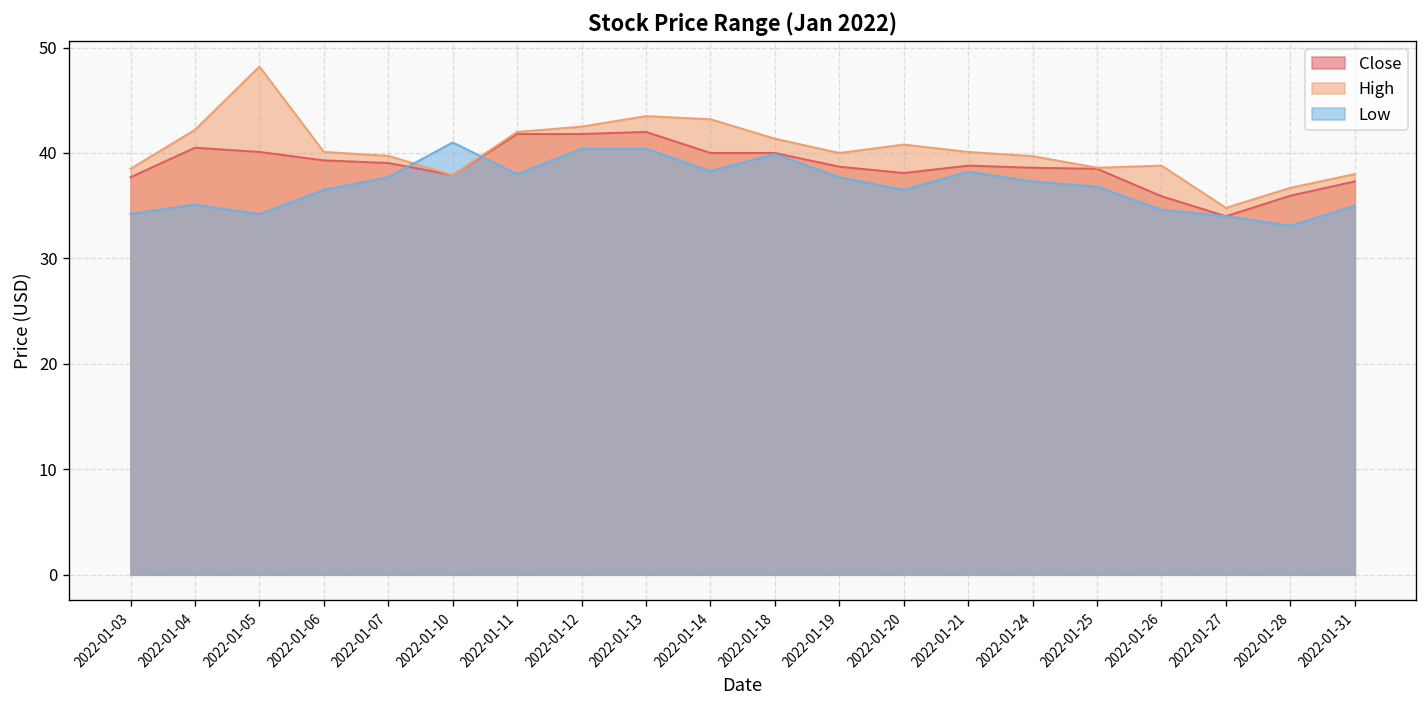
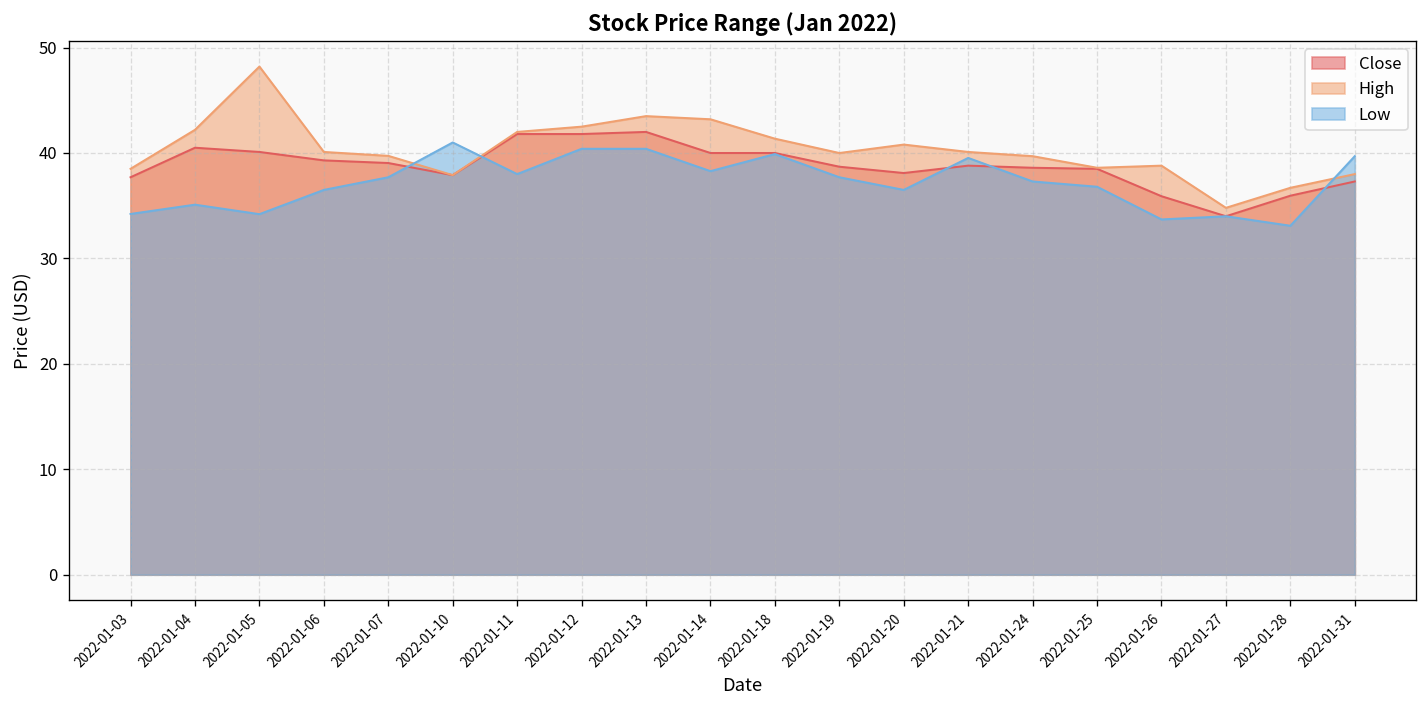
  {
    "Low": {
      "2022-01-03": 34,
      "2022-01-04": 35,
      "2022-01-05": 34,
      "2022-01-06": 37,
      "2022-01-07": 38,
      "2022-01-10": 41,
      "2022-01-11": 38,
      "2022-01-12": 40,
      "2022-01-13": 40,
      "2022-01-14": 38,
      "2022-01-19": 38,
      "2022-01-20": 37,
-     "2022-01-21": 38,
+     "2022-01-21": 40,
      "2022-01-24": 37,
      "2022-01-25": 37,
-     "2022-01-26": 35,
+     "2022-01-26": 34,
      "2022-01-28": 33,
-     "2022-01-31": 35
+     "2022-01-31": 40
    }
  }
